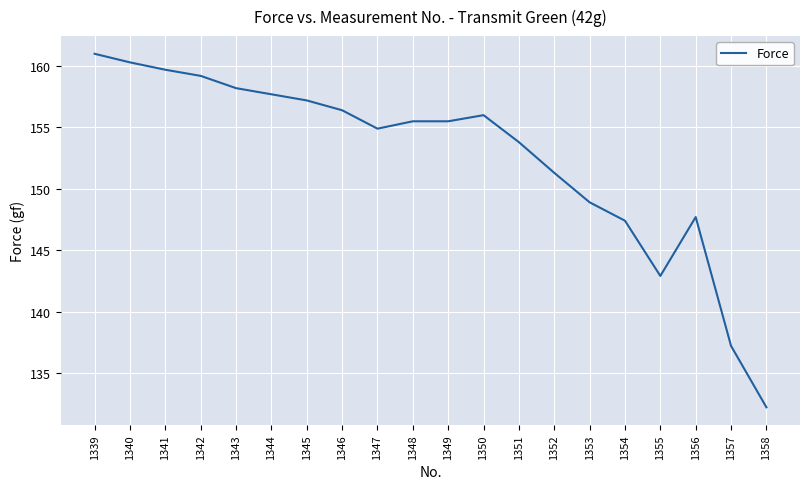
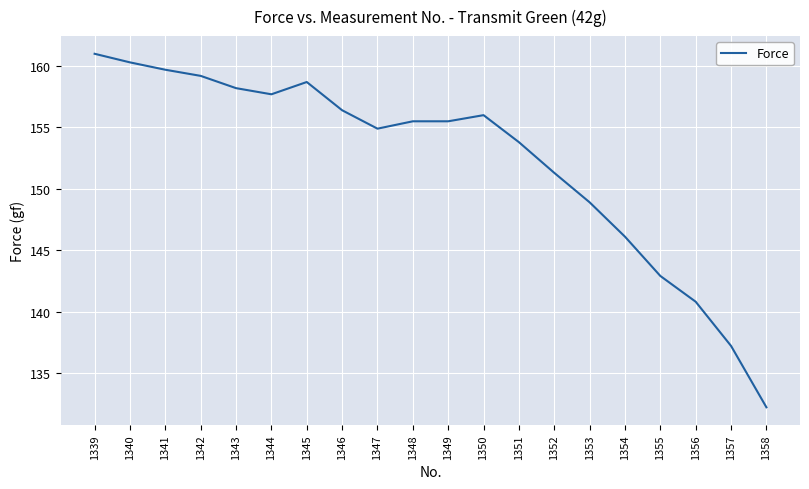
  {
    "1339": 161.0,
    "1340": 160.3,
    "1341": 159.7,
    "1342": 159.2,
    "1343": 158.2,
    "1344": 157.7,
-   "1345": 157.2,
+   "1345": 158.7,
    "1346": 156.4,
    "1347": 154.9,
    "1348": 155.5,
    "1349": 155.5,
    "1350": 156.0,
    "1351": 153.8,
    "1352": 151.3,
    "1353": 148.9,
-   "1354": 147.4,
+   "1354": 146.1,
    "1355": 142.9,
-   "1356": 147.7,
+   "1356": 140.8,
    "1357": 137.2,
    "1358": 132.2
  }
